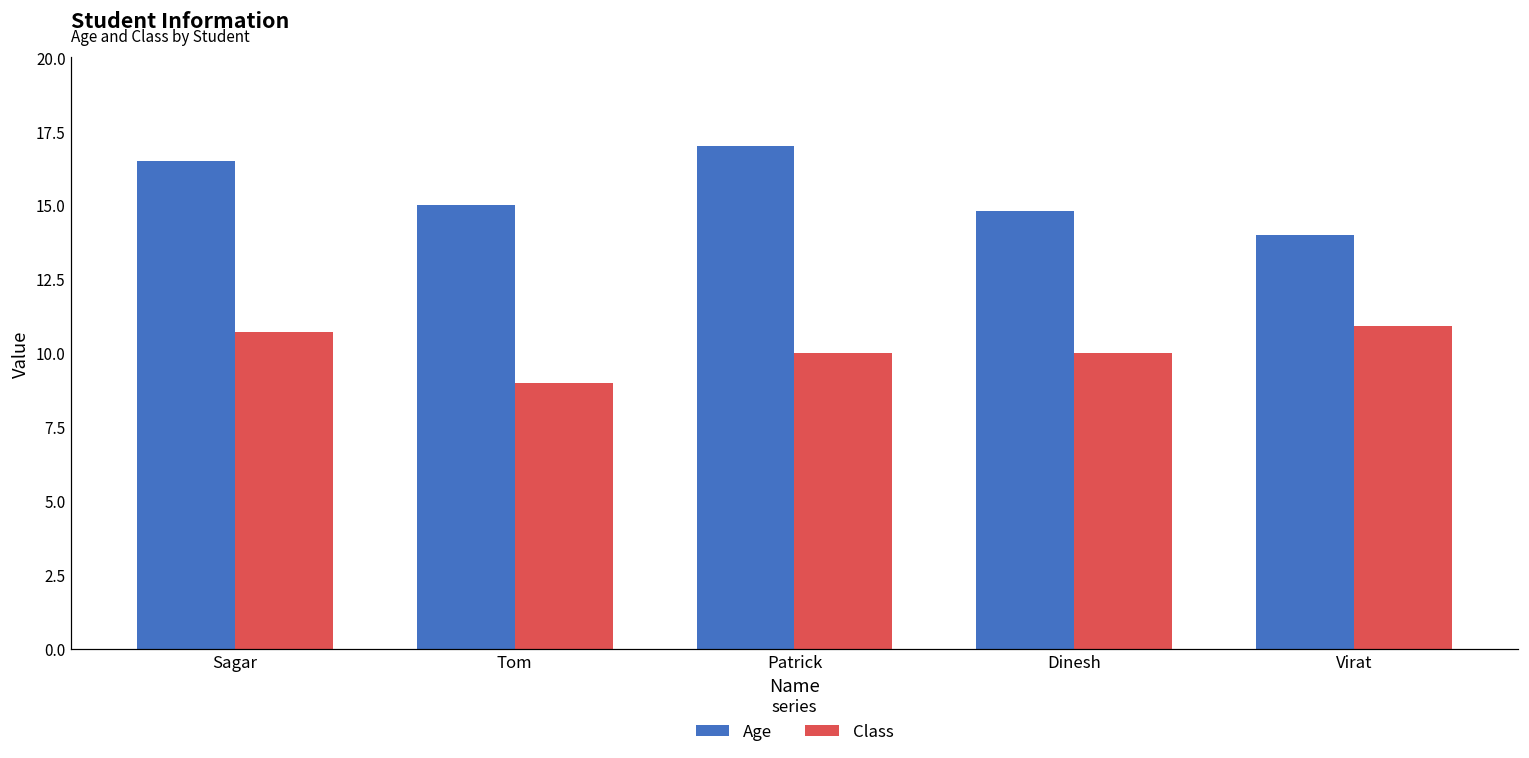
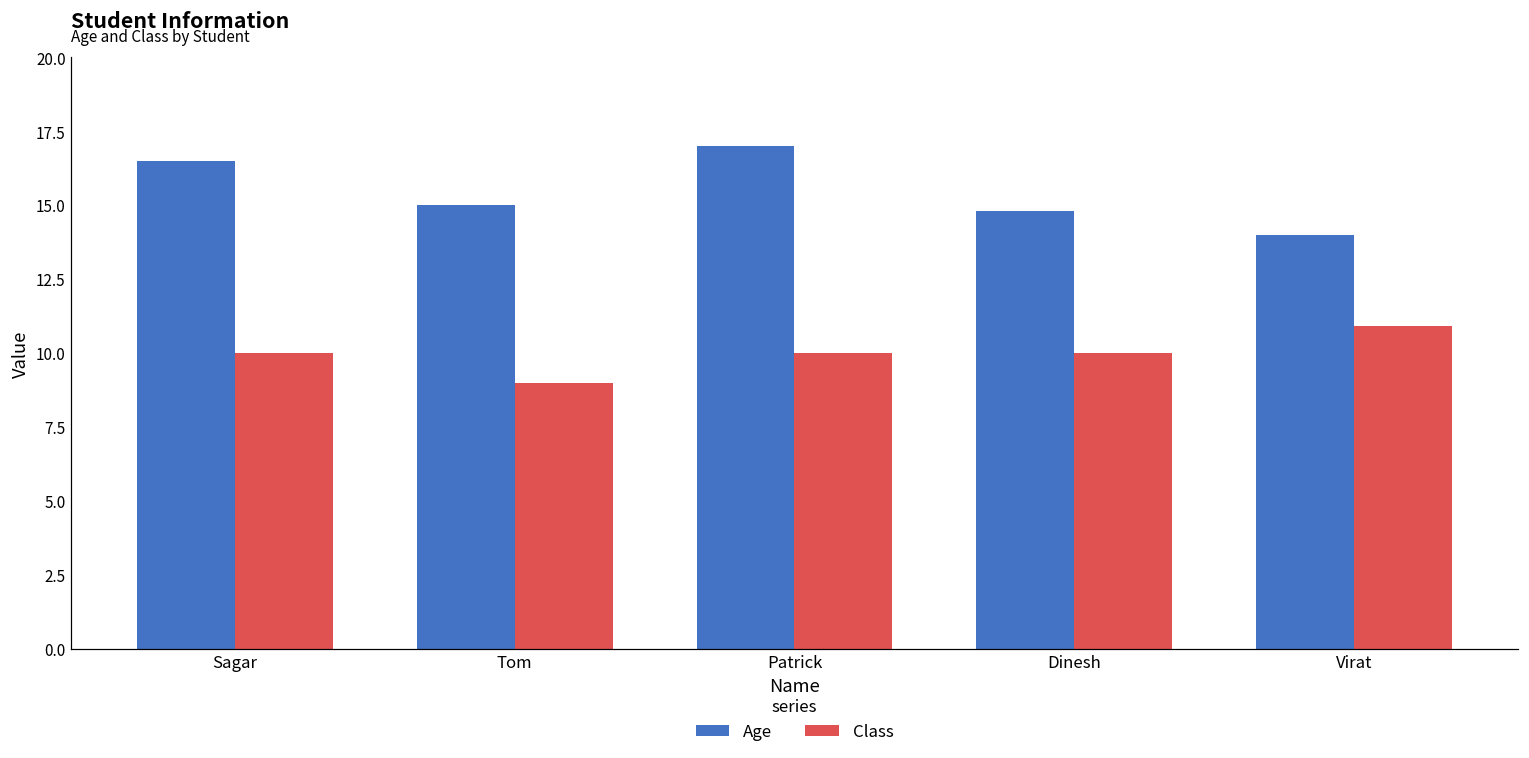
  {
    "Age": {
      "Sagar": 16.5,
      "Tom": 15.0,
      "Patrick": 17.0,
      "Dinesh": 14.8,
      "Virat": 14.0
    },
    "Class": {
-     "Sagar": 10.7,
+     "Sagar": 10.0,
      "Tom": 9.0,
      "Patrick": 10.0,
      "Dinesh": 10.0,
      "Virat": 10.9
    }
  }
